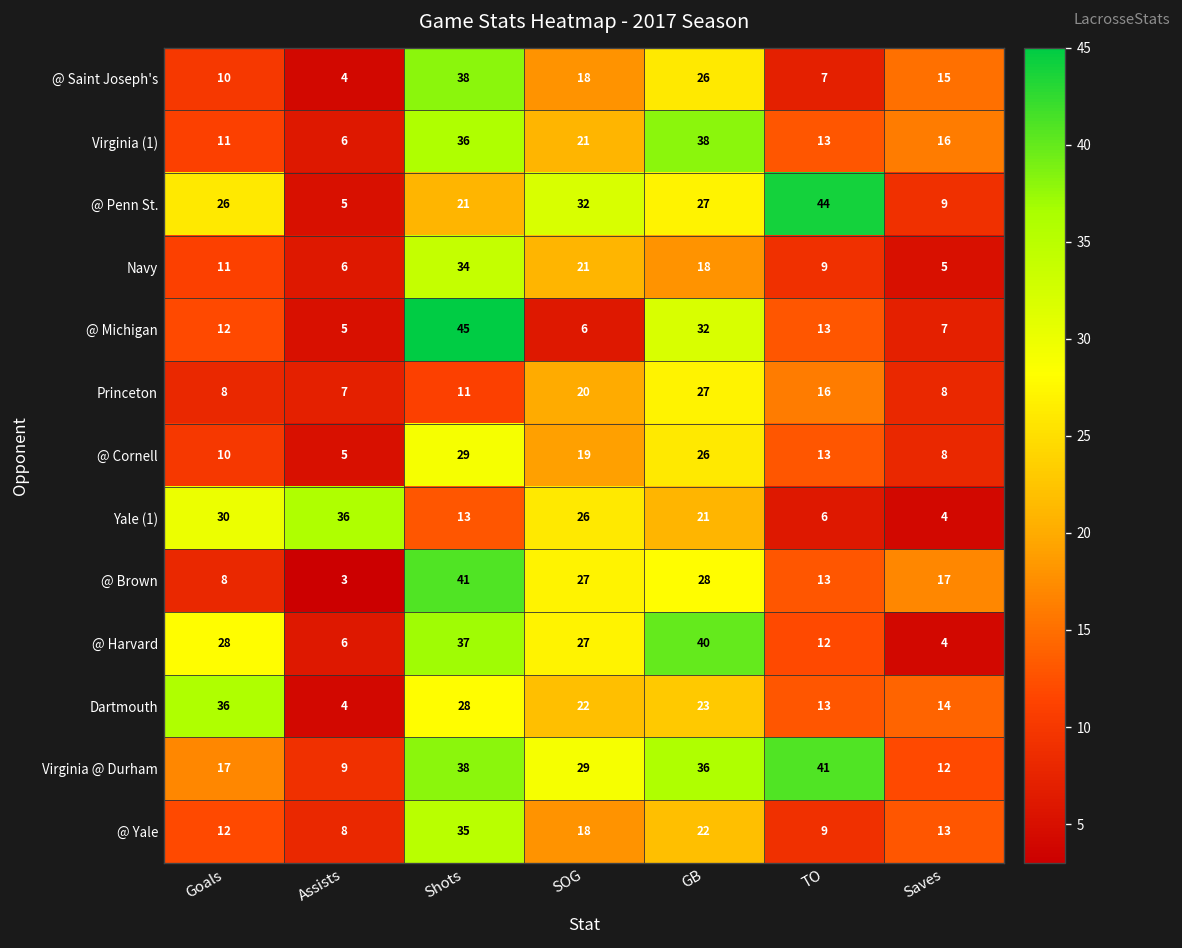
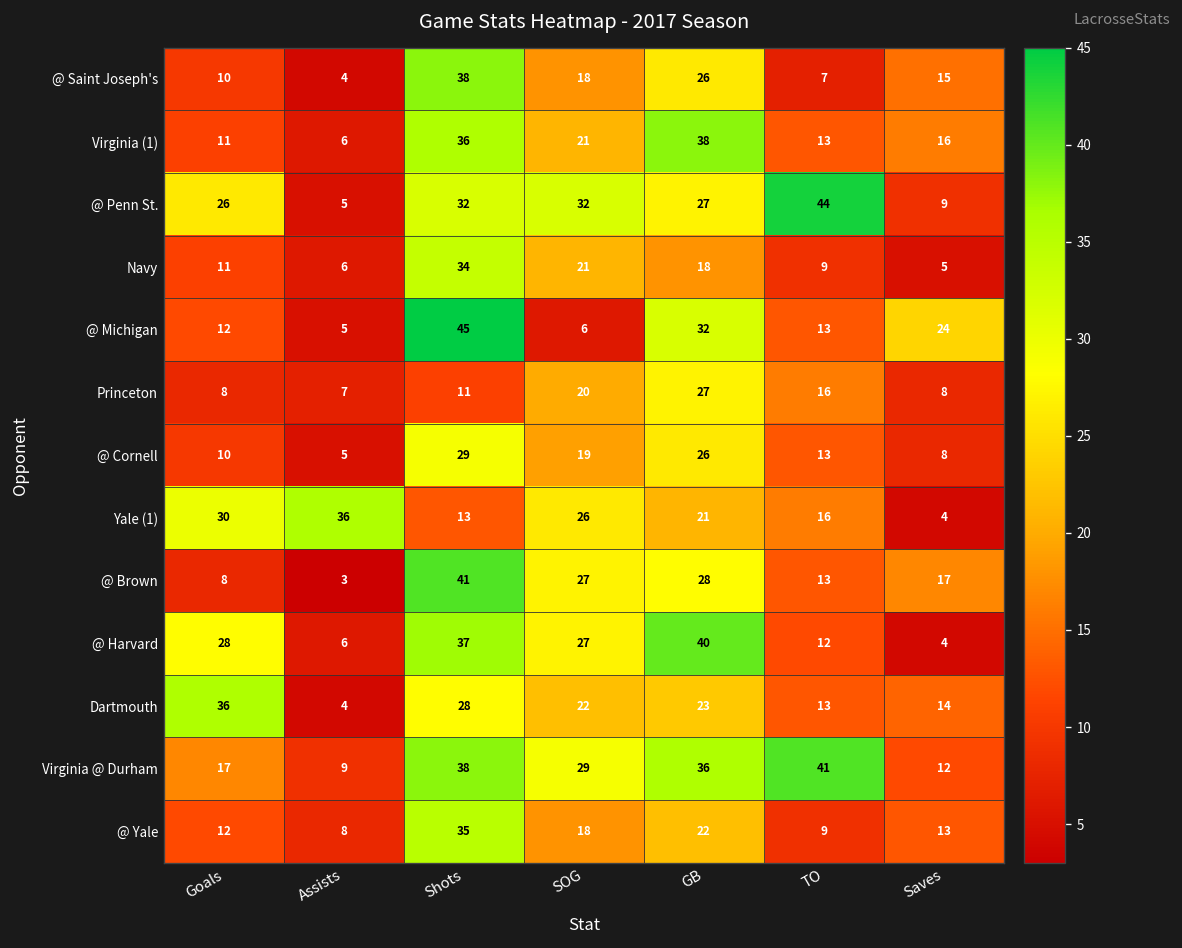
  {
    "@ Saint Joseph's": {
      "Goals": 10,
      "Assists": 4,
      "Shots": 38,
      "SOG": 18,
      "GB": 26,
      "TO": 7,
      "Saves": 15
    },
    "Virginia (1)": {
      "Goals": 11,
      "Assists": 6,
      "Shots": 36,
      "SOG": 21,
      "GB": 38,
      "TO": 13,
      "Saves": 16
    },
    "@ Penn St.": {
      "Goals": 26,
      "Assists": 5,
-     "Shots": 21,
+     "Shots": 32,
      "SOG": 32,
      "GB": 27,
      "TO": 44,
      "Saves": 9
    },
    "Navy": {
      "Goals": 11,
      "Assists": 6,
      "Shots": 34,
      "SOG": 21,
      "GB": 18,
      "TO": 9,
      "Saves": 5
    },
    "@ Michigan": {
      "Goals": 12,
      "Assists": 5,
      "Shots": 45,
      "SOG": 6,
      "GB": 32,
      "TO": 13,
-     "Saves": 7
+     "Saves": 24
    },
    "Princeton": {
      "Goals": 8,
      "Assists": 7,
      "Shots": 11,
      "SOG": 20,
      "GB": 27,
      "TO": 16,
      "Saves": 8
    },
    "@ Cornell": {
      "Goals": 10,
      "Assists": 5,
      "Shots": 29,
      "SOG": 19,
      "GB": 26,
      "TO": 13,
      "Saves": 8
    },
    "Yale (1)": {
      "Goals": 30,
      "Assists": 36,
      "Shots": 13,
      "SOG": 26,
      "GB": 21,
-     "TO": 6,
+     "TO": 16,
      "Saves": 4
    },
    "@ Brown": {
      "Goals": 8,
      "Assists": 3,
      "Shots": 41,
      "SOG": 27,
      "GB": 28,
      "TO": 13,
      "Saves": 17
    },
    "@ Harvard": {
      "Goals": 28,
      "Assists": 6,
      "Shots": 37,
      "SOG": 27,
      "GB": 40,
      "TO": 12,
      "Saves": 4
    },
    "Dartmouth": {
      "Goals": 36,
      "Assists": 4,
      "Shots": 28,
      "SOG": 22,
      "GB": 23,
      "TO": 13,
      "Saves": 14
    },
    "Virginia @ Durham": {
      "Goals": 17,
      "Assists": 9,
      "Shots": 38,
      "SOG": 29,
      "GB": 36,
      "TO": 41,
      "Saves": 12
    },
    "@ Yale": {
      "Goals": 12,
      "Assists": 8,
      "Shots": 35,
      "SOG": 18,
      "GB": 22,
      "TO": 9,
      "Saves": 13
    }
  }
